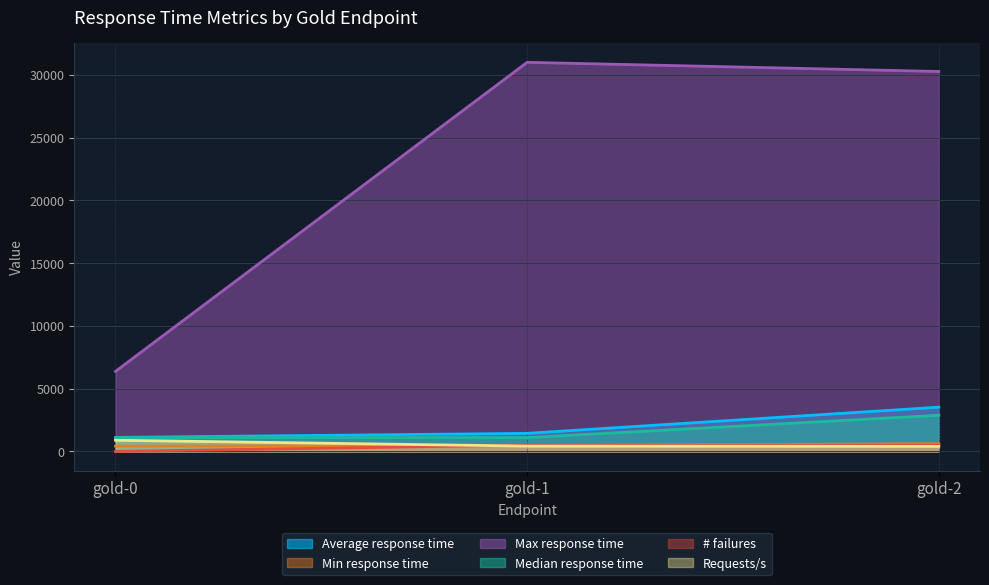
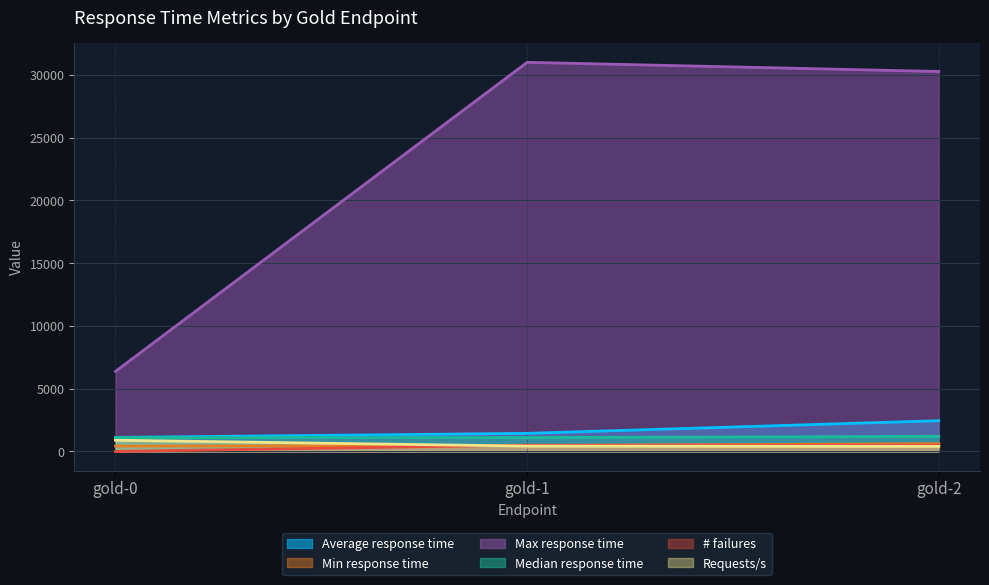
  {
    "Average response time": {
      "gold-1": 1400,
-     "gold-2": 3500
+     "gold-2": 2400
    },
    "Max response time": {
      "gold-0": 6400,
      "gold-1": 31000,
      "gold-2": 30300
    },
    "Median response time": {
      "gold-1": 1100,
-     "gold-2": 2900
+     "gold-2": 1200
    },
    "Requests/s": {
      "gold-0": 900
    }
  }
